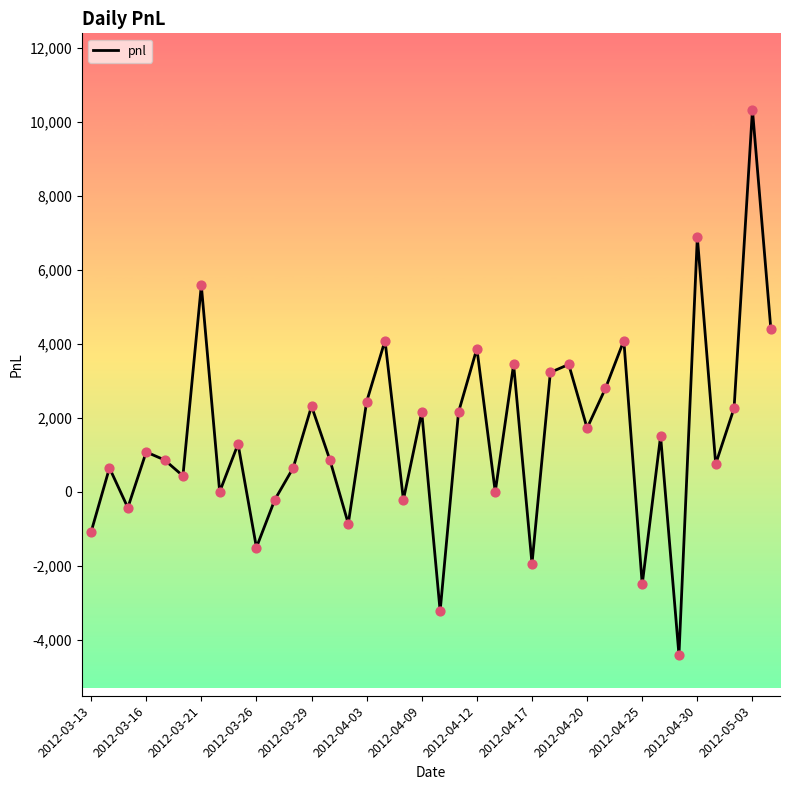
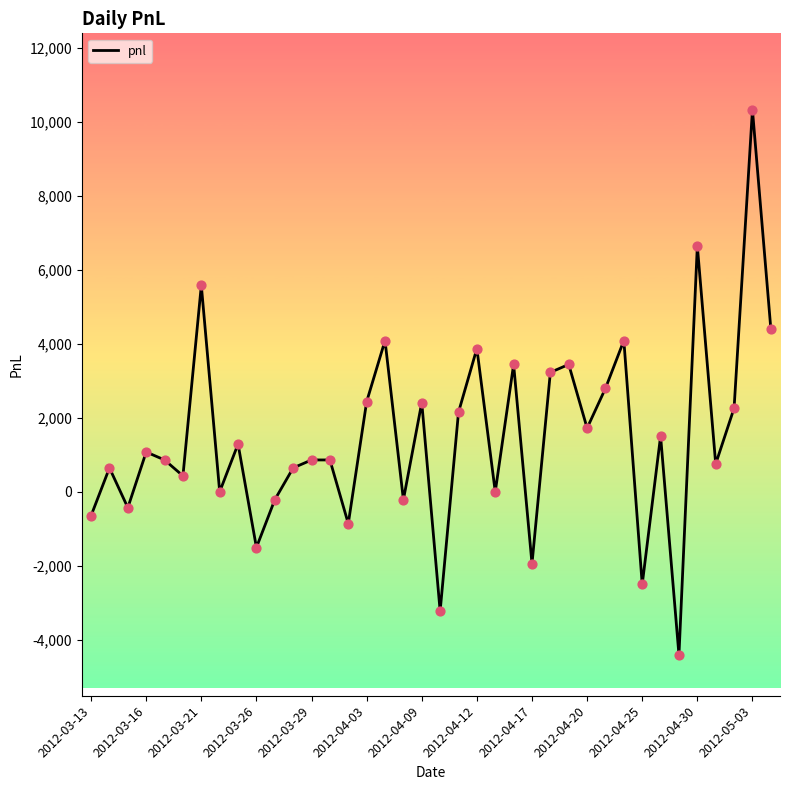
  {
-   "2012-03-13": "-1,100",
+   "2012-03-13": "-600",
    "2012-03-16": "1,100",
    "2012-03-21": "5,600",
    "2012-03-26": "-1,500",
-   "2012-03-29": "2,300",
+   "2012-03-29": "900",
    "2012-04-03": "2,400",
-   "2012-04-09": "2,200",
+   "2012-04-09": "2,400",
    "2012-04-12": "3,900",
    "2012-04-17": "-1,900",
    "2012-04-20": "1,700",
    "2012-04-25": "-2,500",
-   "2012-04-30": "6,900",
+   "2012-04-30": "6,600",
    "2012-05-03": "10,300"
  }
